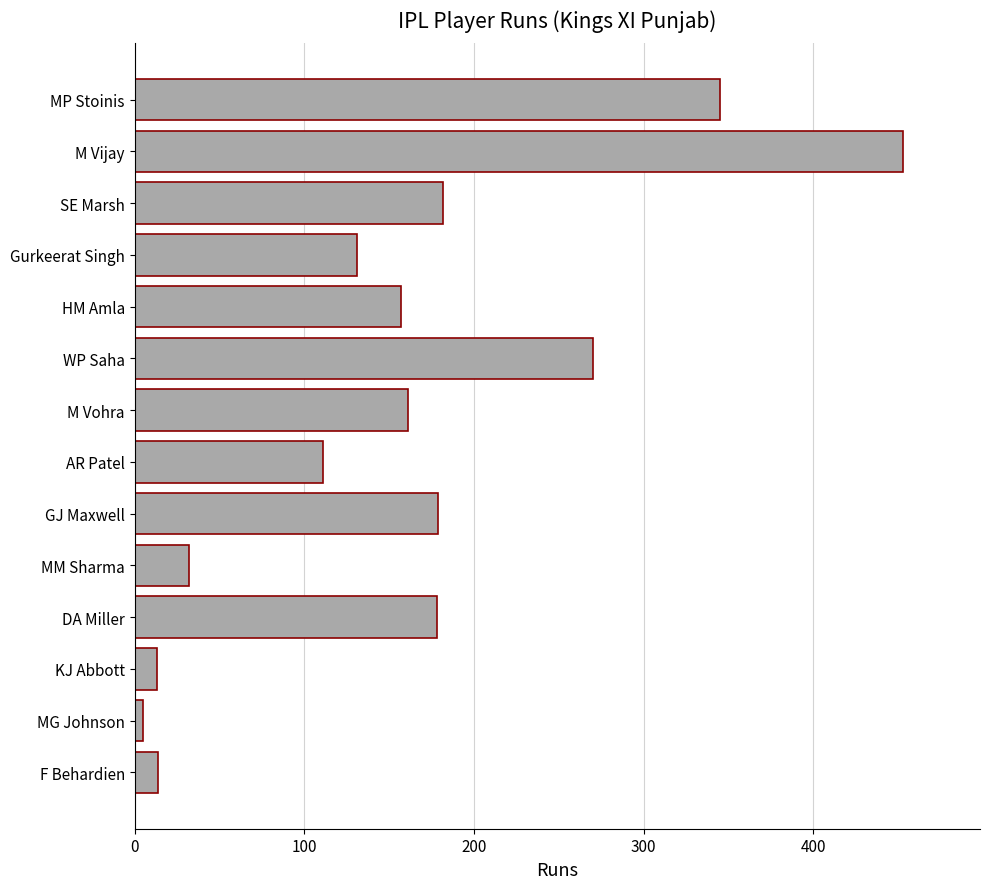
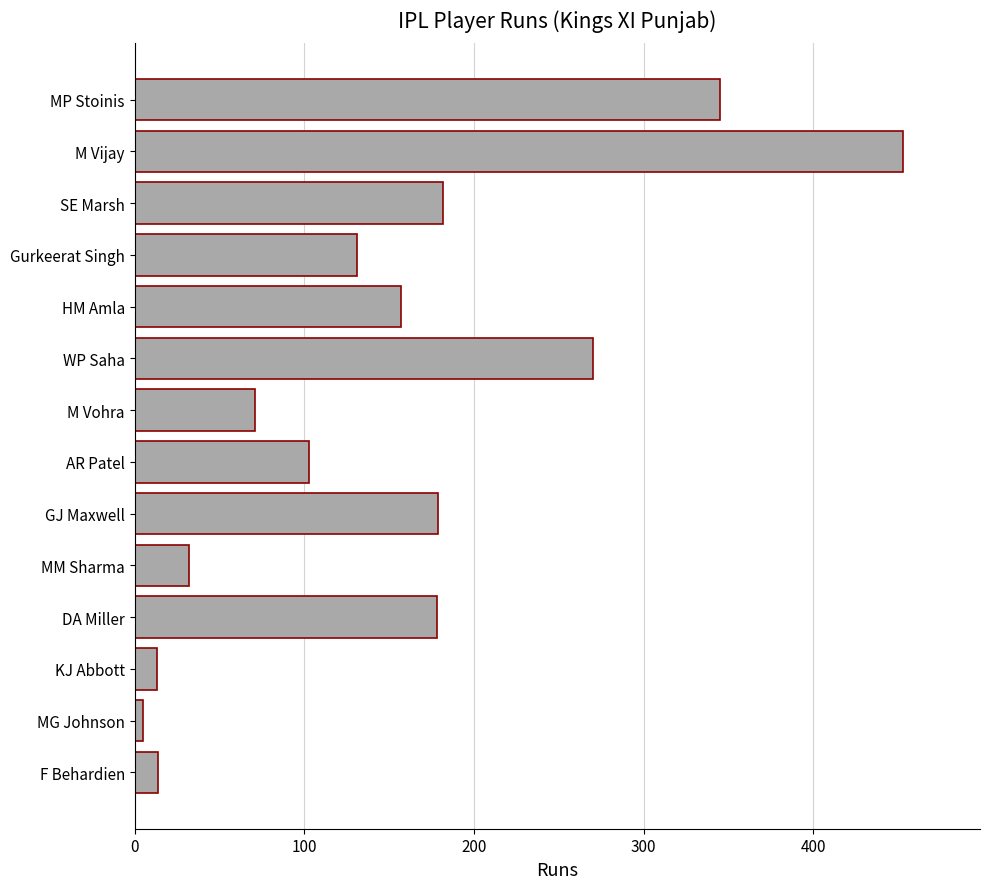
  {
    "MP Stoinis": 345,
    "M Vijay": 453,
    "SE Marsh": 182,
    "Gurkeerat Singh": 131,
    "HM Amla": 157,
    "WP Saha": 270,
-   "M Vohra": 161,
-   "AR Patel": 111,
+   "M Vohra": 71,
+   "AR Patel": 103,
    "GJ Maxwell": 179,
    "MM Sharma": 32,
    "DA Miller": 178,
    "KJ Abbott": 13,
    "MG Johnson": 5,
    "F Behardien": 14
  }
